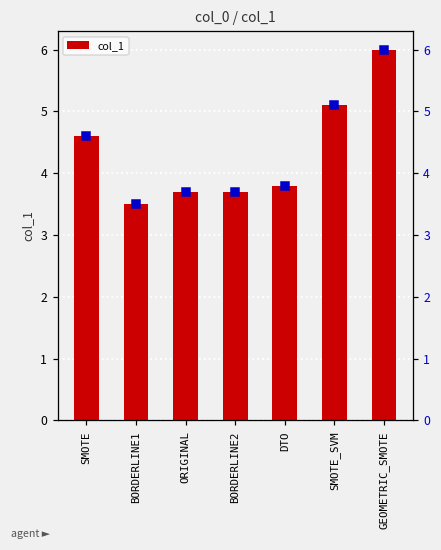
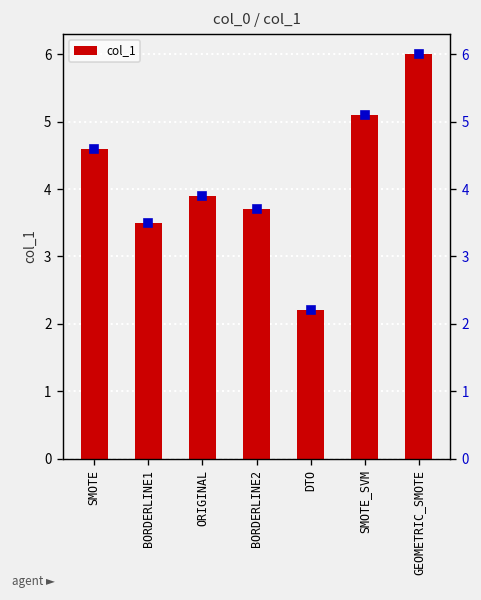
  {
    "col_1": {
      "SMOTE": 4.6,
      "BORDERLINE1": 3.5,
-     "ORIGINAL": 3.7,
+     "ORIGINAL": 3.9,
      "BORDERLINE2": 3.7,
-     "DTO": 3.8,
+     "DTO": 2.2,
      "SMOTE_SVM": 5.1,
      "GEOMETRIC_SMOTE": 6.0
    }
  }
